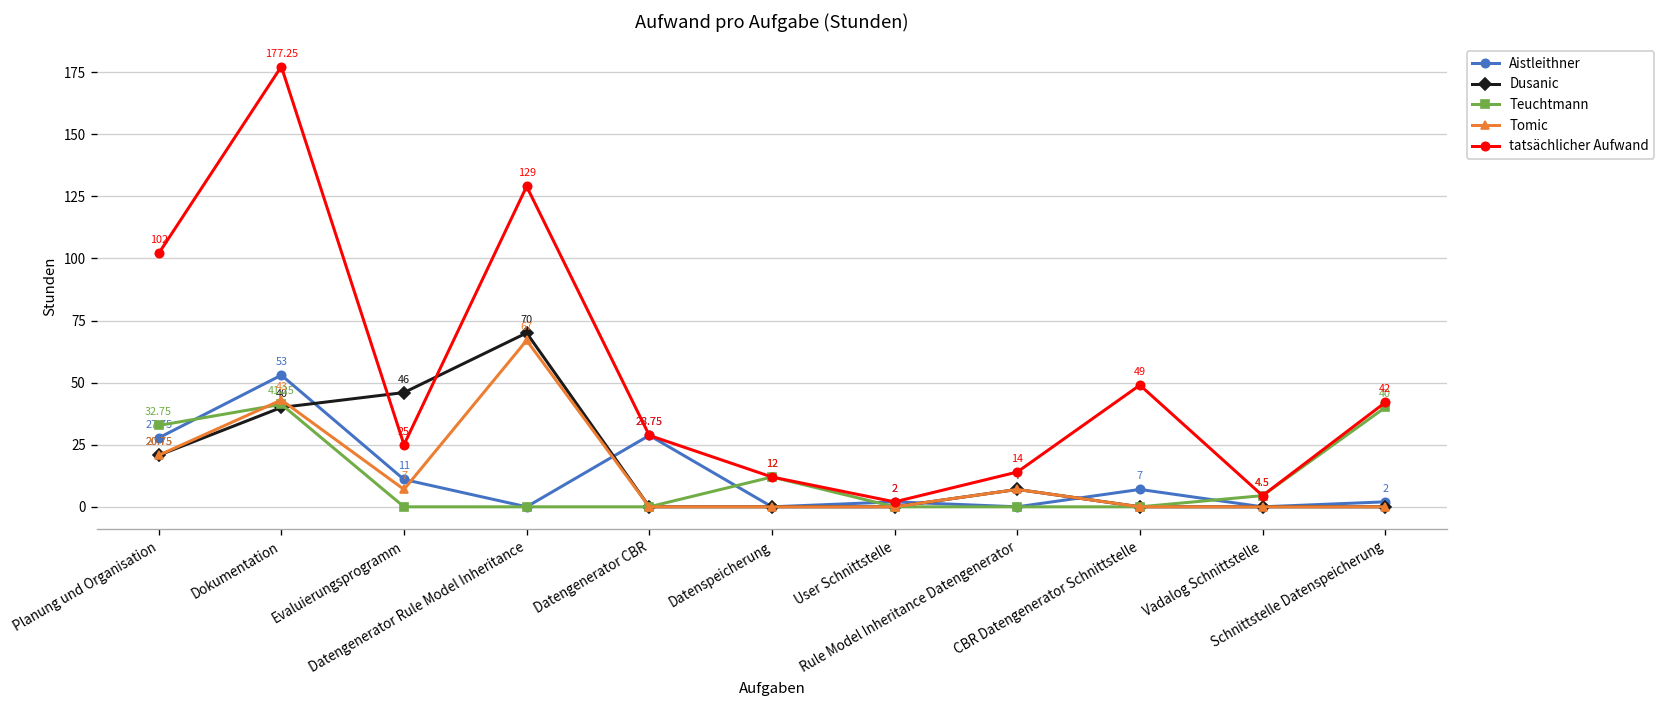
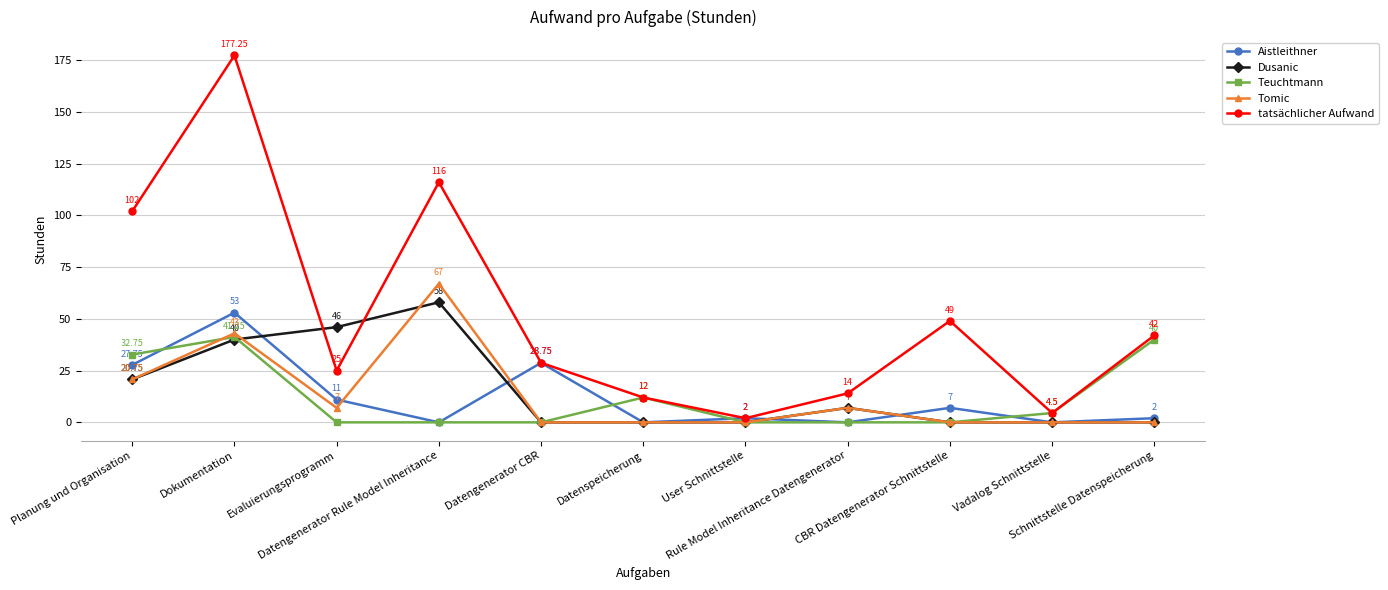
  {
    "Aistleithner": {
      "Dokumentation": 53,
      "Evaluierungsprogramm": 11,
      "CBR Datengenerator Schnittstelle": 7,
      "Schnittstelle Datenspeicherung": 2
    },
    "Dusanic": {
      "Evaluierungsprogramm": 46,
-     "Datengenerator Rule Model Inheritance": 70
+     "Datengenerator Rule Model Inheritance": 58
    },
    "Teuchtmann": {
      "Planung und Organisation": 32.75
    },
    "Tomic": {
      "Datengenerator Rule Model Inheritance": 67
    },
    "tatsächlicher Aufwand": {
      "Planung und Organisation": 102,
      "Dokumentation": 177.25,
      "Evaluierungsprogramm": 25,
-     "Datengenerator Rule Model Inheritance": 129,
+     "Datengenerator Rule Model Inheritance": 116,
      "Rule Model Inheritance Datengenerator": 14,
      "CBR Datengenerator Schnittstelle": 49
    }
  }
